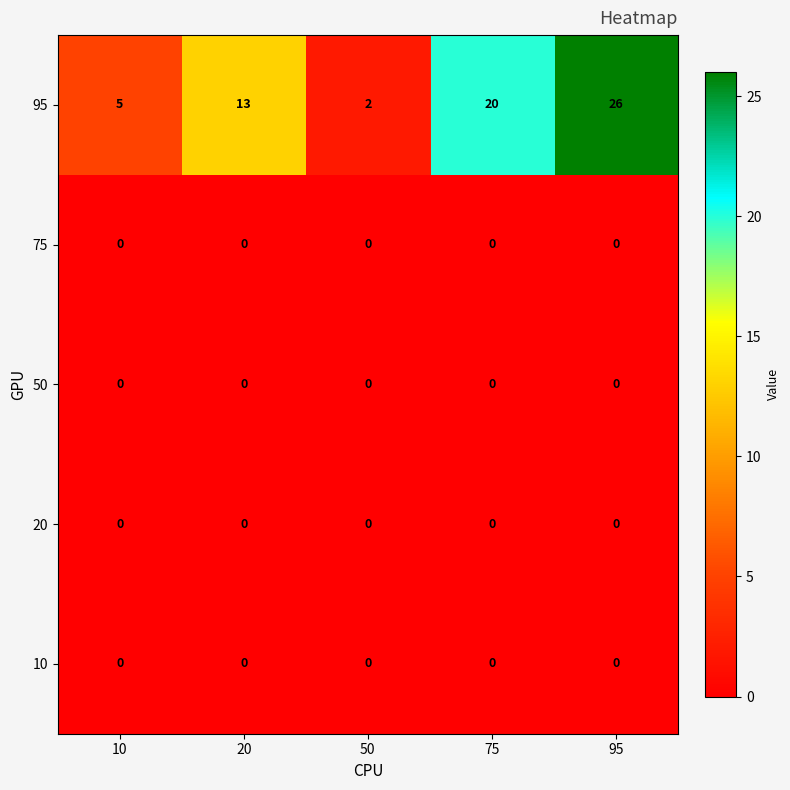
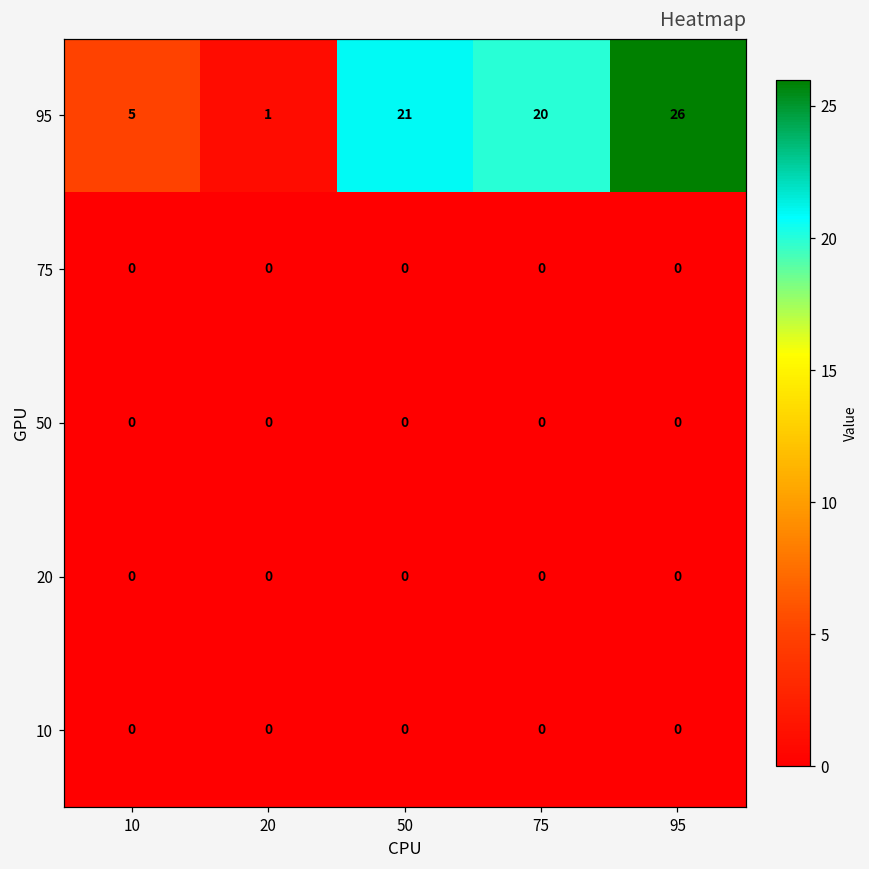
  {
    "95": {
      "10": 5,
-     "20": 13,
-     "50": 2,
+     "20": 1,
+     "50": 21,
      "75": 20,
      "95": 26
    },
    "75": {
      "10": 0,
      "20": 0,
      "50": 0,
      "75": 0,
      "95": 0
    },
    "50": {
      "10": 0,
      "20": 0,
      "50": 0,
      "75": 0,
      "95": 0
    },
    "20": {
      "10": 0,
      "20": 0,
      "50": 0,
      "75": 0,
      "95": 0
    },
    "10": {
      "10": 0,
      "20": 0,
      "50": 0,
      "75": 0,
      "95": 0
    }
  }
